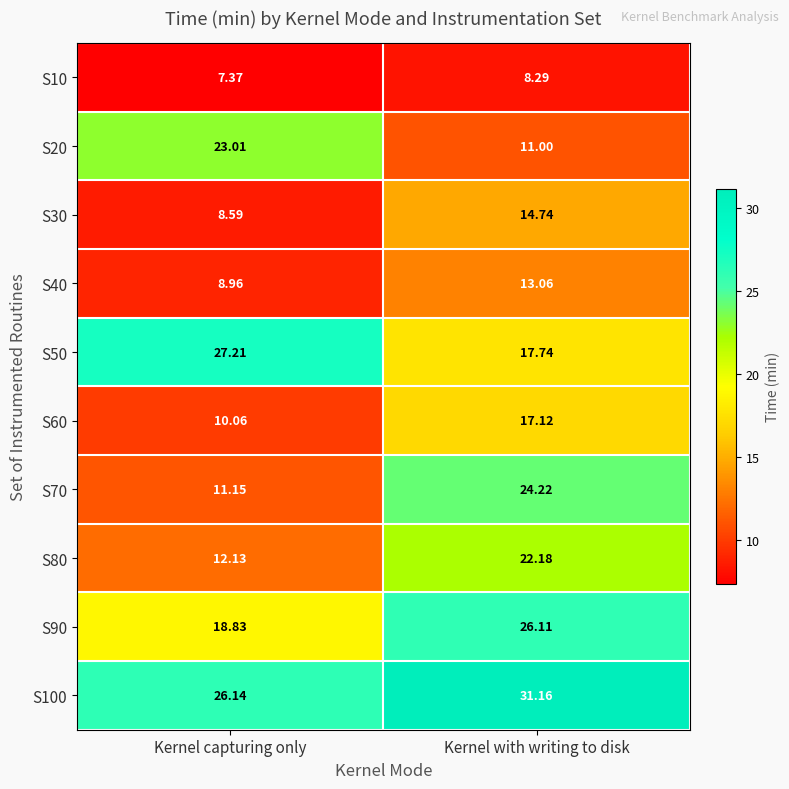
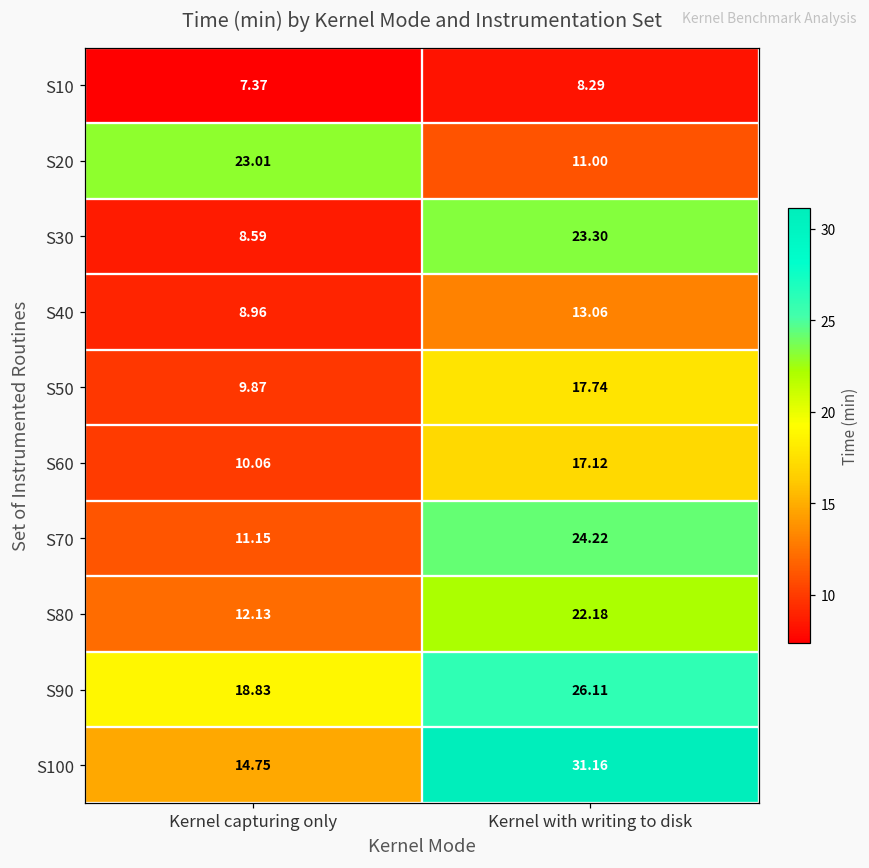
  {
    "S10": {
      "Kernel capturing only": 7.37,
      "Kernel with writing to disk": 8.29
    },
    "S20": {
      "Kernel capturing only": 23.01,
      "Kernel with writing to disk": 11.00
    },
    "S30": {
      "Kernel capturing only": 8.59,
-     "Kernel with writing to disk": 14.74
+     "Kernel with writing to disk": 23.30
    },
    "S40": {
      "Kernel capturing only": 8.96,
      "Kernel with writing to disk": 13.06
    },
    "S50": {
-     "Kernel capturing only": 27.21,
+     "Kernel capturing only": 9.87,
      "Kernel with writing to disk": 17.74
    },
    "S60": {
      "Kernel capturing only": 10.06,
      "Kernel with writing to disk": 17.12
    },
    "S70": {
      "Kernel capturing only": 11.15,
      "Kernel with writing to disk": 24.22
    },
    "S80": {
      "Kernel capturing only": 12.13,
      "Kernel with writing to disk": 22.18
    },
    "S90": {
      "Kernel capturing only": 18.83,
      "Kernel with writing to disk": 26.11
    },
    "S100": {
-     "Kernel capturing only": 26.14,
+     "Kernel capturing only": 14.75,
      "Kernel with writing to disk": 31.16
    }
  }
